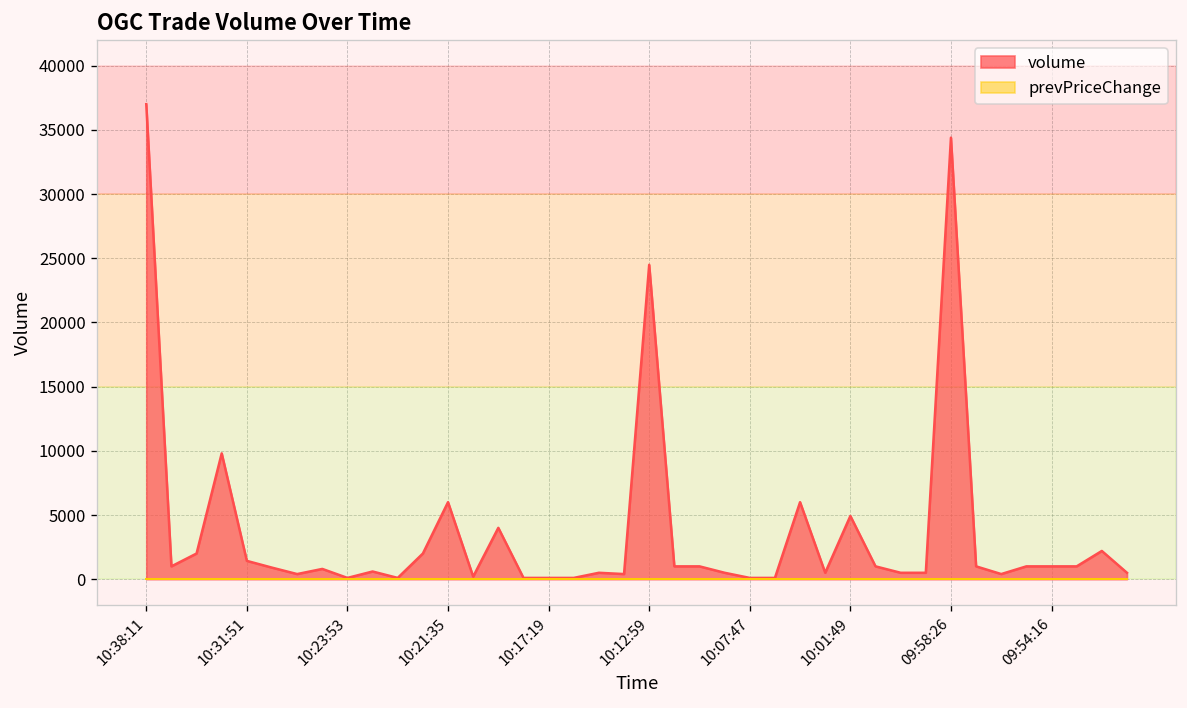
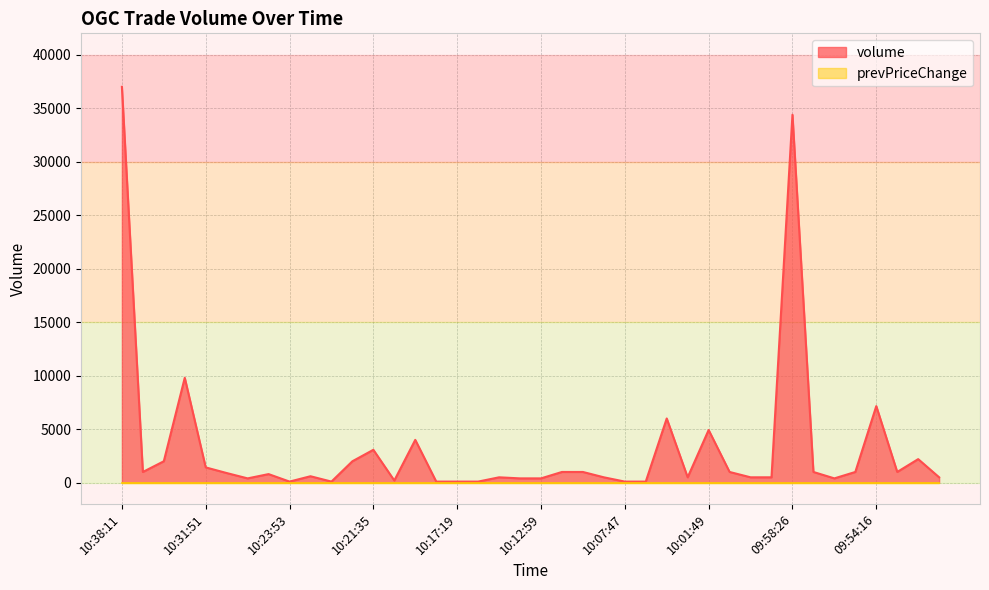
  {
    "volume": {
      "10:38:11": 37000,
      "10:31:51": 1400,
-     "10:21:35": 6000,
-     "10:12:59": 24500,
+     "10:21:35": 3100,
+     "10:12:59": 400,
      "10:01:49": 4900,
      "09:58:26": 34400,
-     "09:54:16": 1000
+     "09:54:16": 7200
    },
    "prevPriceChange": {
      "10:38:11": 0,
      "10:31:51": 0,
      "10:21:35": 0,
      "10:12:59": 0,
      "10:01:49": 0,
      "09:58:26": 0,
      "09:54:16": 0
    }
  }
